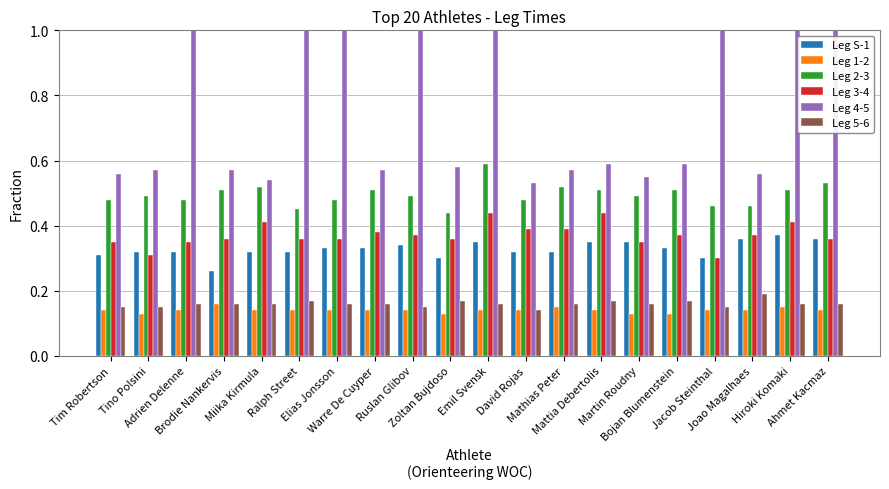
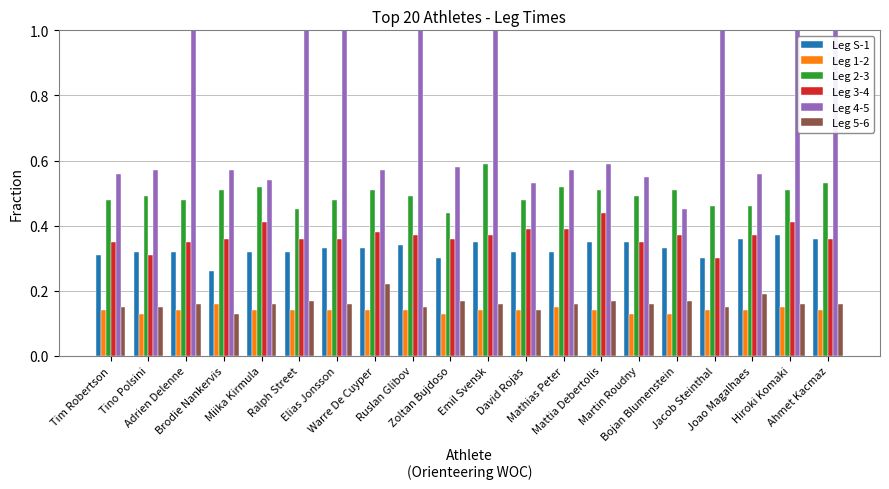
  {
    "Leg S-1": {
      "Tim Robertson": 0.31,
      "Tino Polsini": 0.32,
      "Adrien Delenne": 0.32,
      "Brodie Nankervis": 0.26,
      "Miika Kirmula": 0.32,
      "Ralph Street": 0.32,
      "Elias Jonsson": 0.33,
      "Warre De Cuyper": 0.33,
      "Ruslan Glibov": 0.34,
      "Zoltan Bujdoso": 0.30,
      "Emil Svensk": 0.35,
      "David Rojas": 0.32,
      "Mathias Peter": 0.32,
      "Mattia Debertolis": 0.35,
      "Martin Roudny": 0.35,
      "Bojan Blumenstein": 0.33,
      "Jacob Steinthal": 0.30,
      "Joao Magalhaes": 0.36,
      "Hiroki Komaki": 0.37,
      "Ahmet Kacmaz": 0.36
    },
    "Leg 1-2": {
      "Tim Robertson": 0.14,
      "Tino Polsini": 0.13,
      "Adrien Delenne": 0.14,
      "Brodie Nankervis": 0.16,
      "Miika Kirmula": 0.14,
      "Ralph Street": 0.14,
      "Elias Jonsson": 0.14,
      "Warre De Cuyper": 0.14,
      "Ruslan Glibov": 0.14,
      "Zoltan Bujdoso": 0.13,
      "Emil Svensk": 0.14,
      "David Rojas": 0.14,
      "Mathias Peter": 0.15,
      "Mattia Debertolis": 0.14,
      "Martin Roudny": 0.13,
      "Bojan Blumenstein": 0.13,
      "Jacob Steinthal": 0.14,
      "Joao Magalhaes": 0.14,
      "Hiroki Komaki": 0.15,
      "Ahmet Kacmaz": 0.14
    },
    "Leg 2-3": {
      "Tim Robertson": 0.48,
      "Tino Polsini": 0.49,
      "Adrien Delenne": 0.48,
      "Brodie Nankervis": 0.51,
      "Miika Kirmula": 0.52,
      "Ralph Street": 0.45,
      "Elias Jonsson": 0.48,
      "Warre De Cuyper": 0.51,
      "Ruslan Glibov": 0.49,
      "Zoltan Bujdoso": 0.44,
      "Emil Svensk": 0.59,
      "David Rojas": 0.48,
      "Mathias Peter": 0.52,
      "Mattia Debertolis": 0.51,
      "Martin Roudny": 0.49,
      "Bojan Blumenstein": 0.51,
      "Jacob Steinthal": 0.46,
      "Joao Magalhaes": 0.46,
      "Hiroki Komaki": 0.51,
      "Ahmet Kacmaz": 0.53
    },
    "Leg 3-4": {
      "Tim Robertson": 0.35,
      "Tino Polsini": 0.31,
      "Adrien Delenne": 0.35,
      "Brodie Nankervis": 0.36,
      "Miika Kirmula": 0.41,
      "Ralph Street": 0.36,
      "Elias Jonsson": 0.36,
      "Warre De Cuyper": 0.38,
      "Ruslan Glibov": 0.37,
      "Zoltan Bujdoso": 0.36,
-     "Emil Svensk": 0.44,
+     "Emil Svensk": 0.37,
      "David Rojas": 0.39,
      "Mathias Peter": 0.39,
      "Mattia Debertolis": 0.44,
      "Martin Roudny": 0.35,
      "Bojan Blumenstein": 0.37,
      "Jacob Steinthal": 0.30,
      "Joao Magalhaes": 0.37,
      "Hiroki Komaki": 0.41,
      "Ahmet Kacmaz": 0.36
    },
    "Leg 4-5": {
      "Tim Robertson": 0.56,
      "Tino Polsini": 0.57,
      "Adrien Delenne": 1.00,
      "Brodie Nankervis": 0.57,
      "Miika Kirmula": 0.54,
      "Warre De Cuyper": 0.57,
      "Zoltan Bujdoso": 0.58,
      "David Rojas": 0.53,
      "Mathias Peter": 0.57,
      "Mattia Debertolis": 0.59,
      "Martin Roudny": 0.55,
-     "Bojan Blumenstein": 0.59,
+     "Bojan Blumenstein": 0.45,
      "Joao Magalhaes": 0.56
    },
    "Leg 5-6": {
      "Tim Robertson": 0.15,
      "Tino Polsini": 0.15,
      "Adrien Delenne": 0.16,
-     "Brodie Nankervis": 0.16,
+     "Brodie Nankervis": 0.13,
      "Miika Kirmula": 0.16,
      "Ralph Street": 0.17,
      "Elias Jonsson": 0.16,
-     "Warre De Cuyper": 0.16,
+     "Warre De Cuyper": 0.22,
      "Ruslan Glibov": 0.15,
      "Zoltan Bujdoso": 0.17,
      "Emil Svensk": 0.16,
      "David Rojas": 0.14,
      "Mathias Peter": 0.16,
      "Mattia Debertolis": 0.17,
      "Martin Roudny": 0.16,
      "Bojan Blumenstein": 0.17,
      "Jacob Steinthal": 0.15,
      "Joao Magalhaes": 0.19,
      "Hiroki Komaki": 0.16,
      "Ahmet Kacmaz": 0.16
    }
  }
